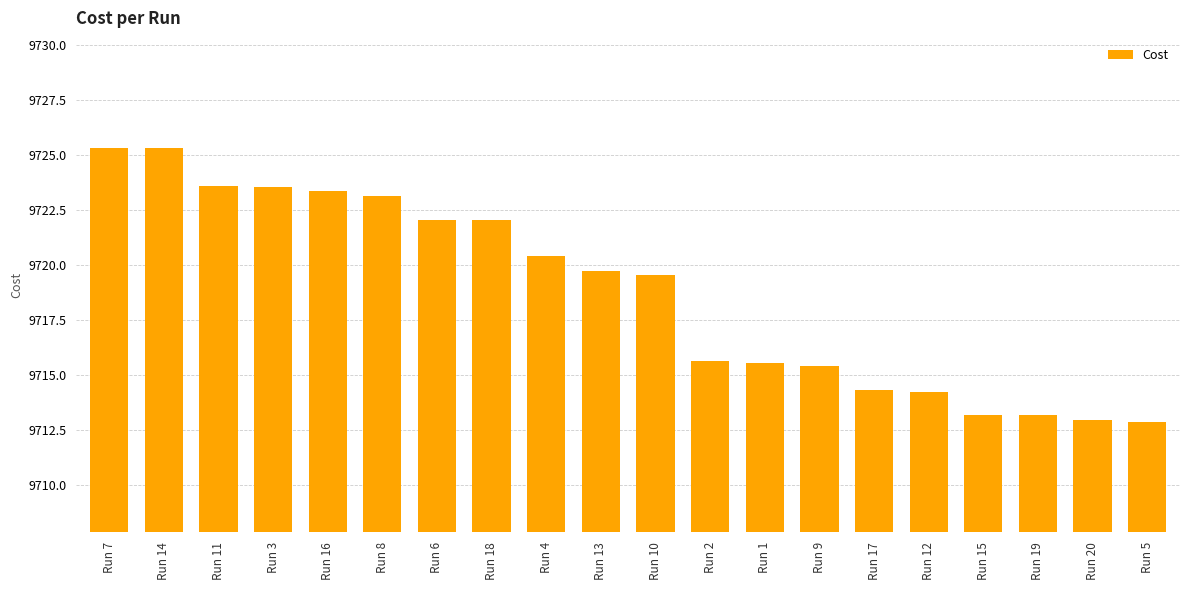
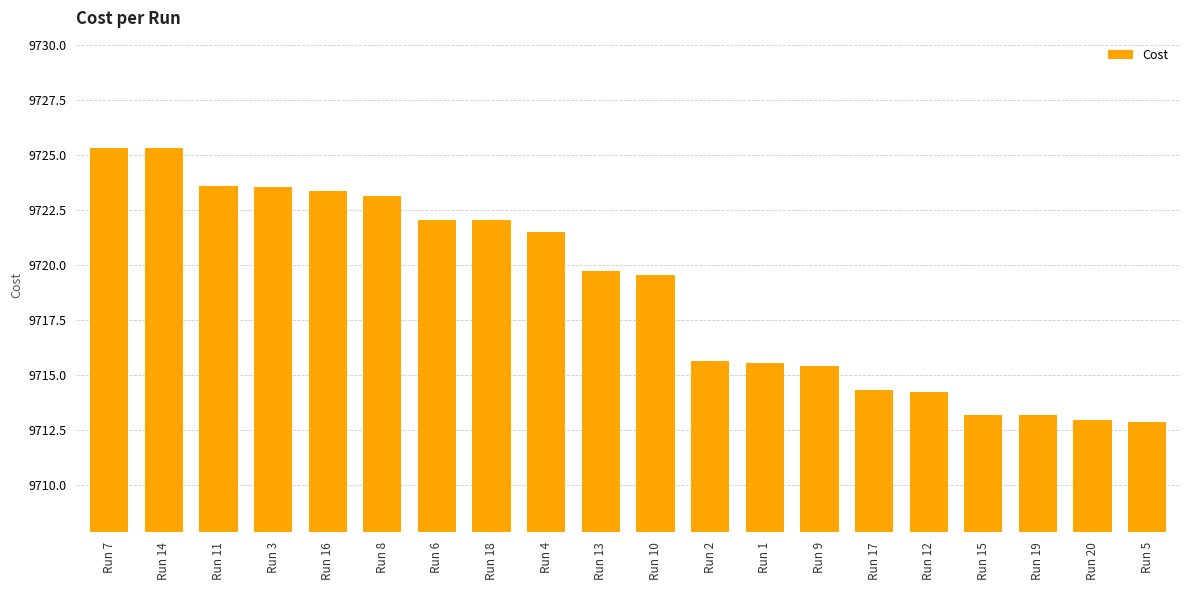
  {
    "Run 7": 9725.3,
    "Run 14": 9725.3,
    "Run 11": 9723.6,
    "Run 3": 9723.5,
    "Run 16": 9723.4,
    "Run 8": 9723.2,
    "Run 6": 9722.0,
    "Run 18": 9722.0,
-   "Run 4": 9720.4,
+   "Run 4": 9721.5,
    "Run 13": 9719.7,
    "Run 10": 9719.6,
    "Run 2": 9715.6,
    "Run 1": 9715.5,
    "Run 9": 9715.4,
    "Run 17": 9714.3,
    "Run 12": 9714.2,
    "Run 15": 9713.2,
    "Run 19": 9713.2,
    "Run 20": 9712.9,
    "Run 5": 9712.9
  }
